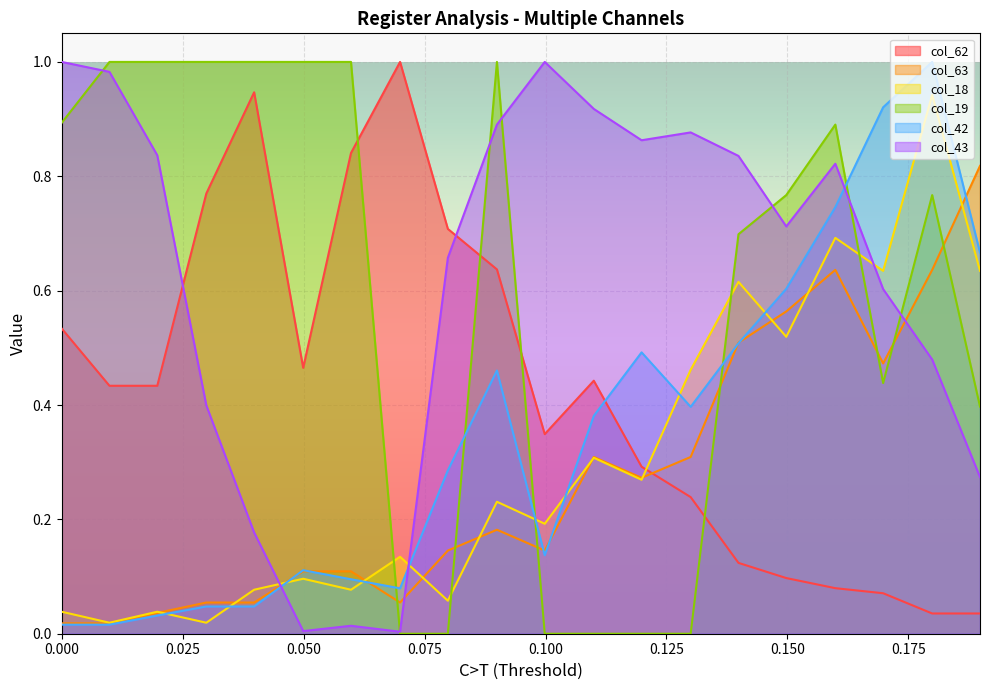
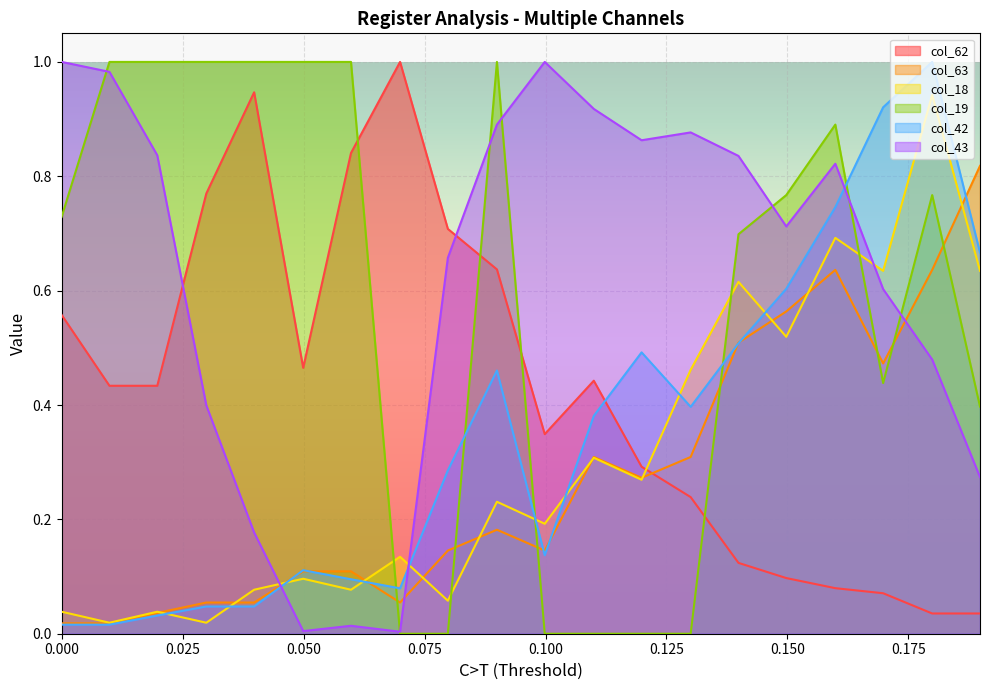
  {
    "col_62": {
-     "0.000": 0.53,
+     "0.000": 0.56,
      "0.050": 0.47,
      "0.100": 0.35
    },
    "col_19": {
-     "0.000": 0.89,
+     "0.000": 0.73,
      "0.050": 1.00,
      "0.100": 0.00
    },
    "col_42": {
      "0.100": 0.14
    },
    "col_43": {
      "0.000": 1.00,
      "0.050": 0.00,
      "0.100": 1.00
    }
  }
